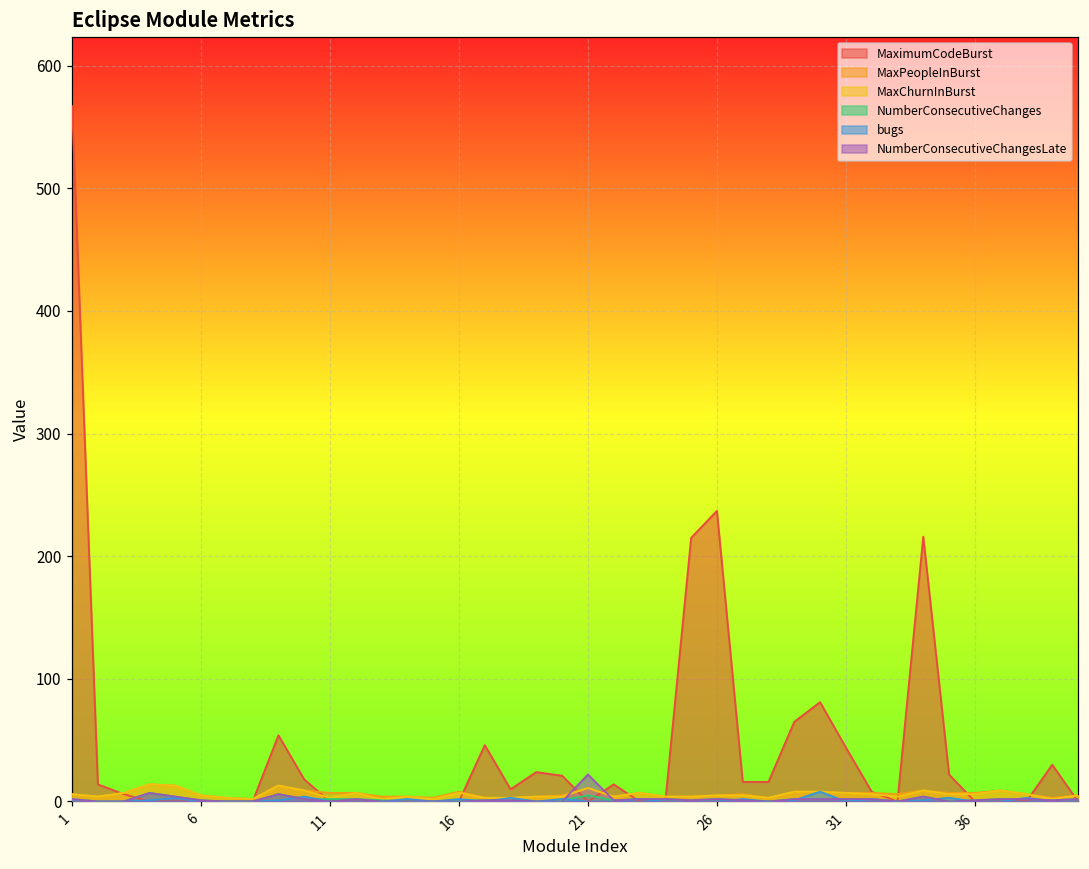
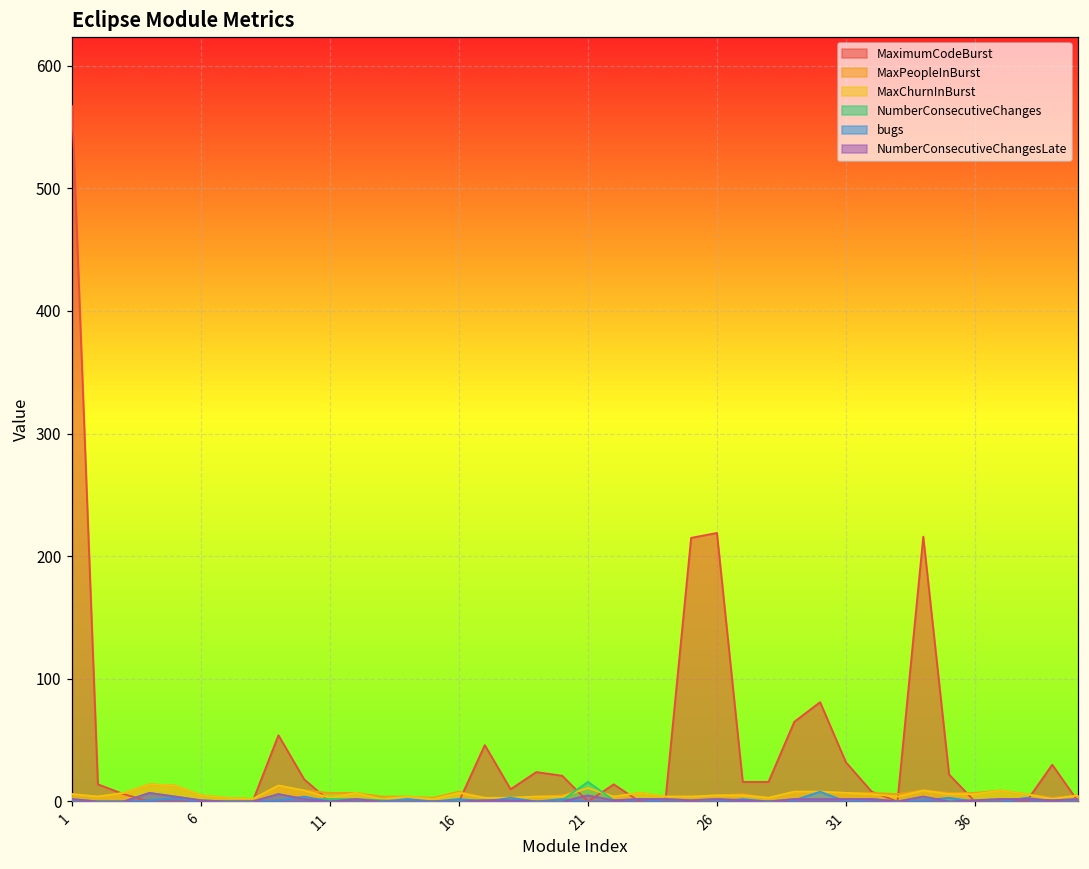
  {
    "MaximumCodeBurst": {
      "1": 567,
-     "26": 237,
-     "31": 44
+     "26": 219,
+     "31": 32
    },
    "NumberConsecutiveChanges": {
-     "21": 5
+     "21": 16
    },
    "NumberConsecutiveChangesLate": {
-     "21": 22
+     "21": 5
    }
  }
